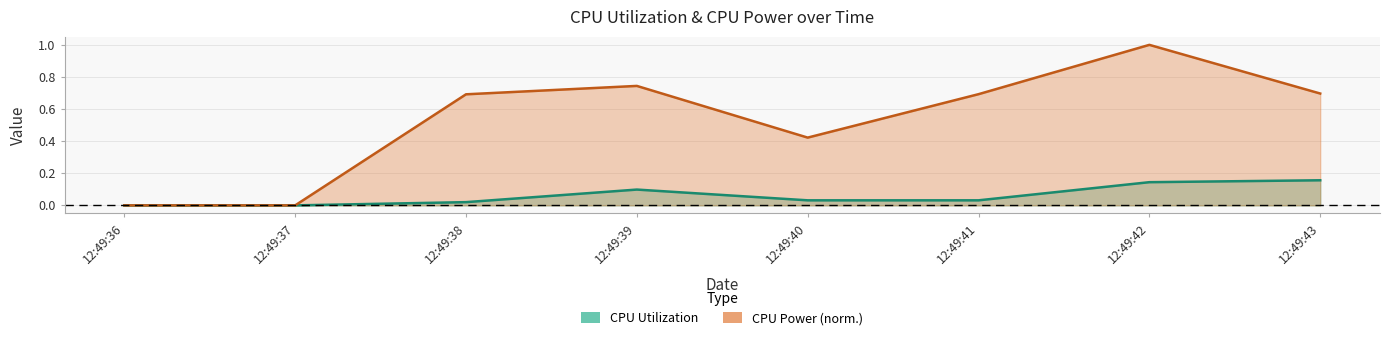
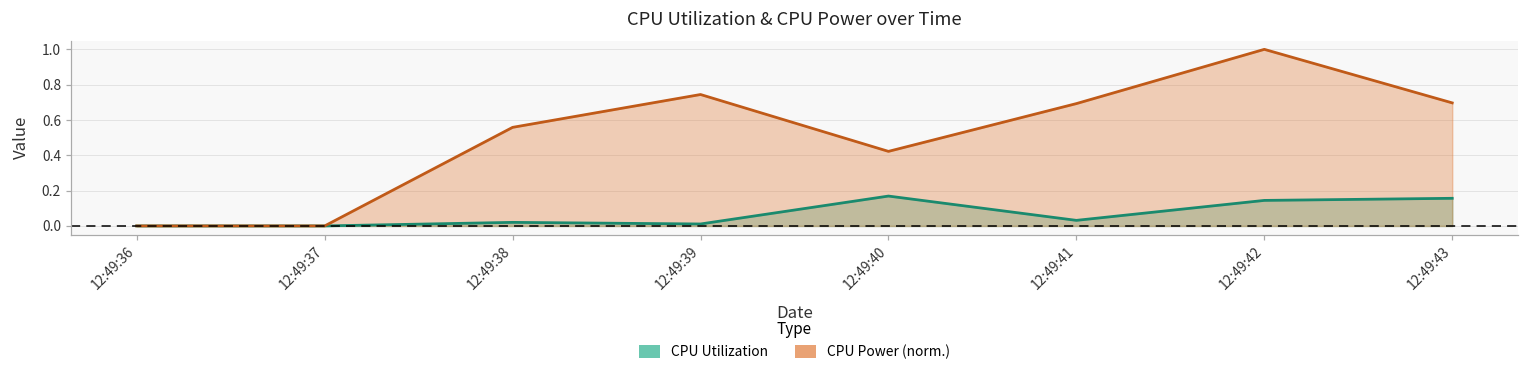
  {
    "CPU Utilization": {
      "12:49:38": 0.02,
-     "12:49:39": 0.10,
-     "12:49:40": 0.03,
+     "12:49:39": 0.01,
+     "12:49:40": 0.17,
      "12:49:41": 0.03,
      "12:49:42": 0.14,
      "12:49:43": 0.16
    },
    "CPU Power (norm.)": {
-     "12:49:38": 0.69,
+     "12:49:38": 0.56,
      "12:49:39": 0.74,
      "12:49:40": 0.42,
      "12:49:41": 0.69,
      "12:49:42": 1.00,
      "12:49:43": 0.70
    }
  }
